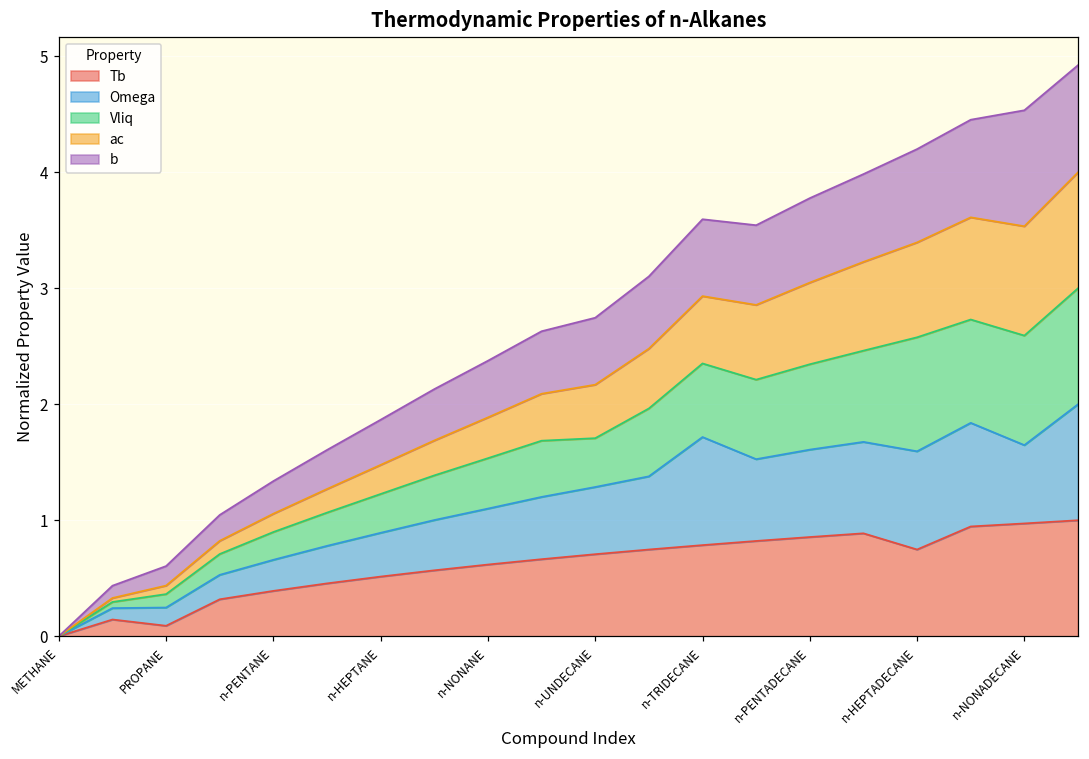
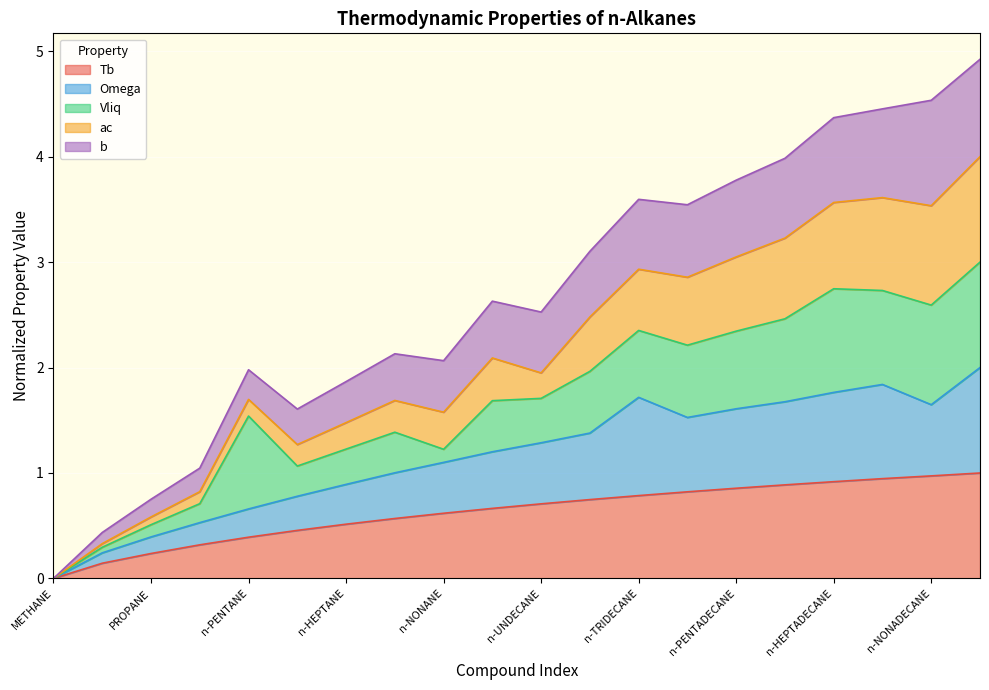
  {
    "Tb": {
-     "PROPANE": 0.09,
+     "PROPANE": 0.24,
      "n-PENTANE": 0.39,
      "n-HEPTANE": 0.51,
      "n-NONANE": 0.62,
      "n-UNDECANE": 0.71,
      "n-TRIDECANE": 0.79,
      "n-PENTADECANE": 0.86,
-     "n-HEPTADECANE": 0.75,
+     "n-HEPTADECANE": 0.92,
      "n-NONADECANE": 0.97
    },
    "Omega": {
      "PROPANE": 0.16,
      "n-PENTANE": 0.27,
      "n-HEPTANE": 0.38,
      "n-NONANE": 0.48,
      "n-UNDECANE": 0.58,
      "n-TRIDECANE": 0.93,
      "n-PENTADECANE": 0.75,
      "n-HEPTADECANE": 0.85,
      "n-NONADECANE": 0.68
    },
    "Vliq": {
      "PROPANE": 0.12,
-     "n-PENTANE": 0.24,
+     "n-PENTANE": 0.88,
      "n-HEPTANE": 0.33,
-     "n-NONANE": 0.43,
+     "n-NONANE": 0.12,
      "n-UNDECANE": 0.42,
      "n-TRIDECANE": 0.63,
      "n-PENTADECANE": 0.74,
      "n-HEPTADECANE": 0.98,
      "n-NONADECANE": 0.94
    },
    "ac": {
      "PROPANE": 0.07,
      "n-PENTANE": 0.16,
      "n-HEPTANE": 0.25,
      "n-NONANE": 0.35,
-     "n-UNDECANE": 0.46,
+     "n-UNDECANE": 0.24,
      "n-TRIDECANE": 0.58,
      "n-PENTADECANE": 0.70,
      "n-HEPTADECANE": 0.82,
      "n-NONADECANE": 0.94
    },
    "b": {
      "PROPANE": 0.17,
      "n-PENTANE": 0.28,
      "n-HEPTANE": 0.39,
      "n-NONANE": 0.49,
      "n-UNDECANE": 0.58,
      "n-TRIDECANE": 0.66,
      "n-PENTADECANE": 0.73,
      "n-HEPTADECANE": 0.80,
      "n-NONADECANE": 1.00
    }
  }
